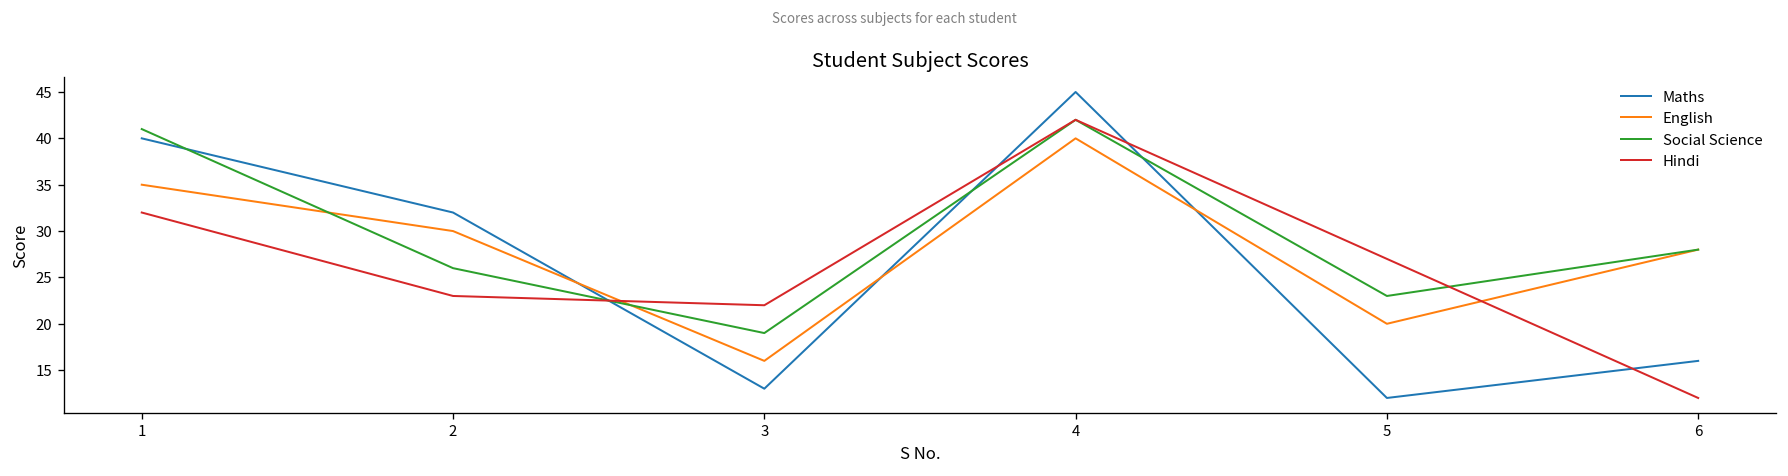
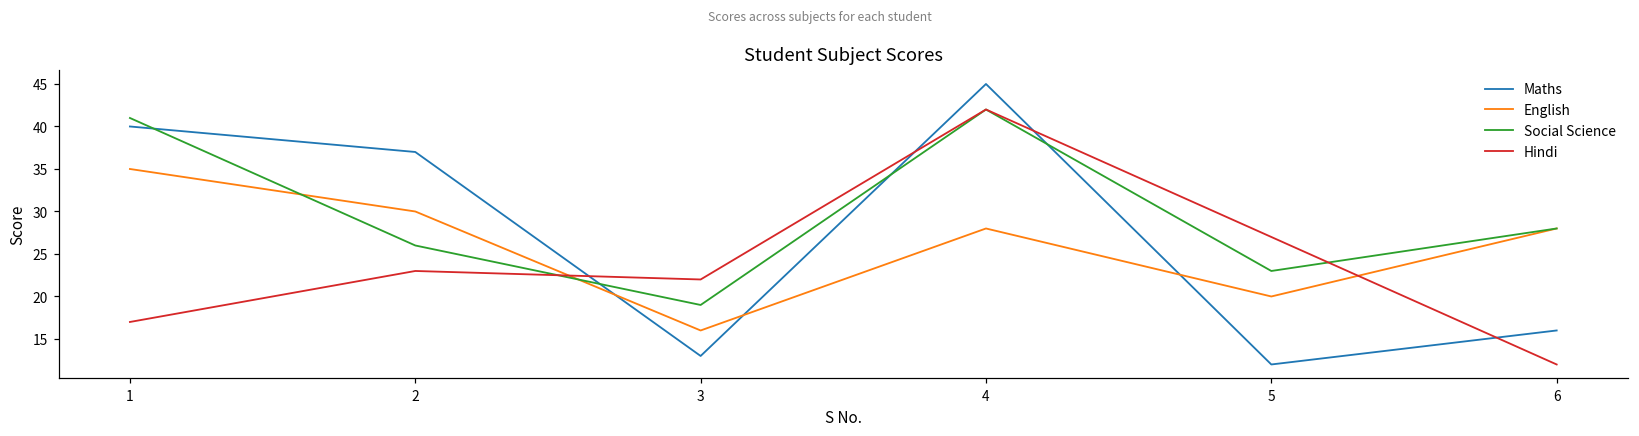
  {
    "Maths": {
      "1": 40,
-     "2": 32,
+     "2": 37,
      "3": 13,
      "4": 45,
      "5": 12,
      "6": 16
    },
    "English": {
      "1": 35,
      "2": 30,
      "3": 16,
-     "4": 40,
+     "4": 28,
      "5": 20
    },
    "Social Science": {
      "1": 41,
      "2": 26,
      "3": 19,
      "5": 23
    },
    "Hindi": {
-     "1": 32,
+     "1": 17,
      "2": 23,
      "3": 22,
      "5": 27,
      "6": 12
    }
  }
